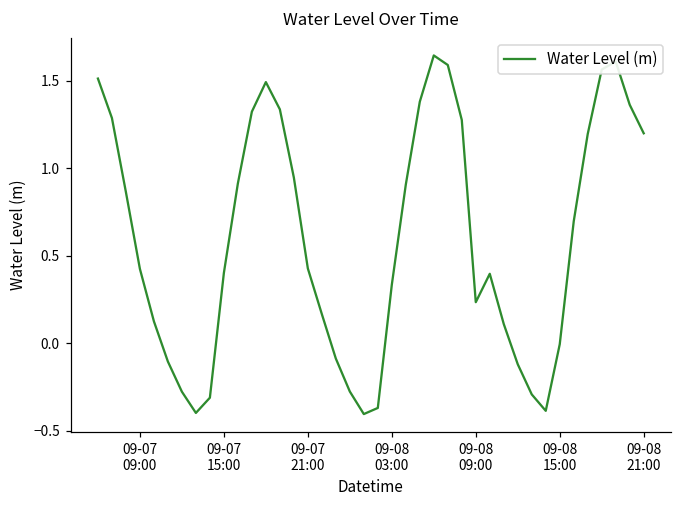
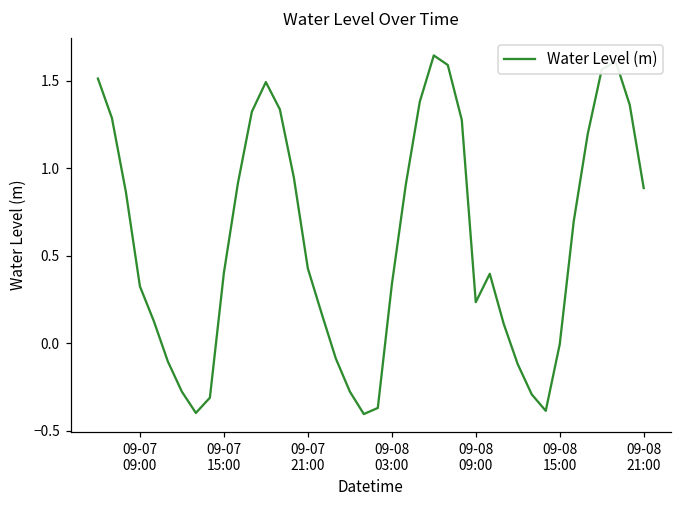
  {
-   "09-07 09:00": 0.42,
+   "09-07 09:00": 0.32,
    "09-07 15:00": 0.40,
    "09-07 21:00": 0.43,
    "09-08 03:00": 0.33,
    "09-08 09:00": 0.23,
    "09-08 15:00": -0.01,
-   "09-08 21:00": 1.20
+   "09-08 21:00": 0.89
  }
